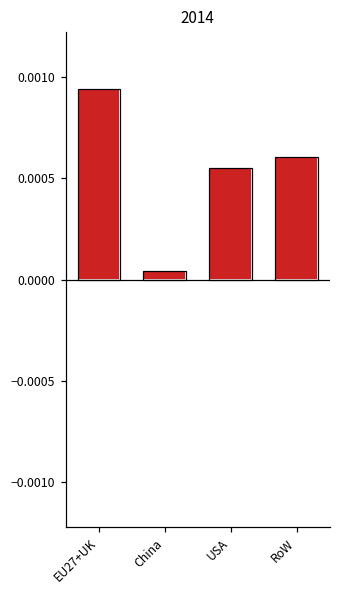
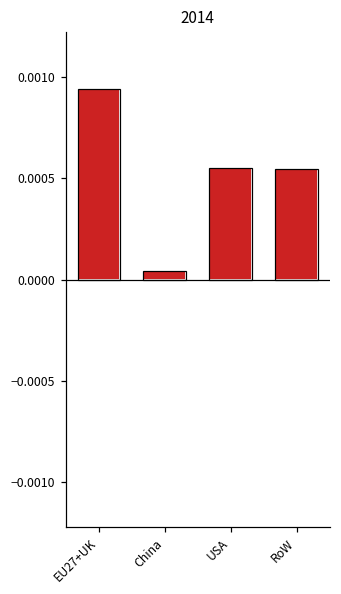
  {
    "EU27+UK": 0.00094,
    "China": 0.00004,
    "USA": 0.00055,
-   "RoW": 0.00060
+   "RoW": 0.00054
  }
